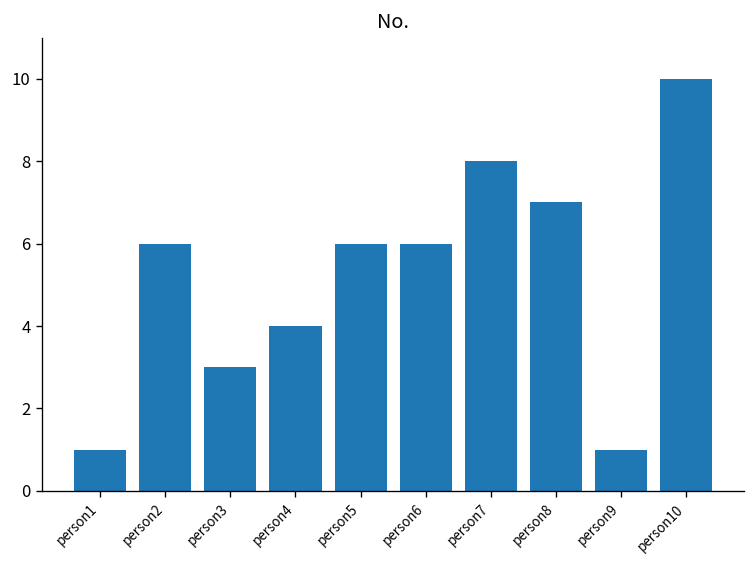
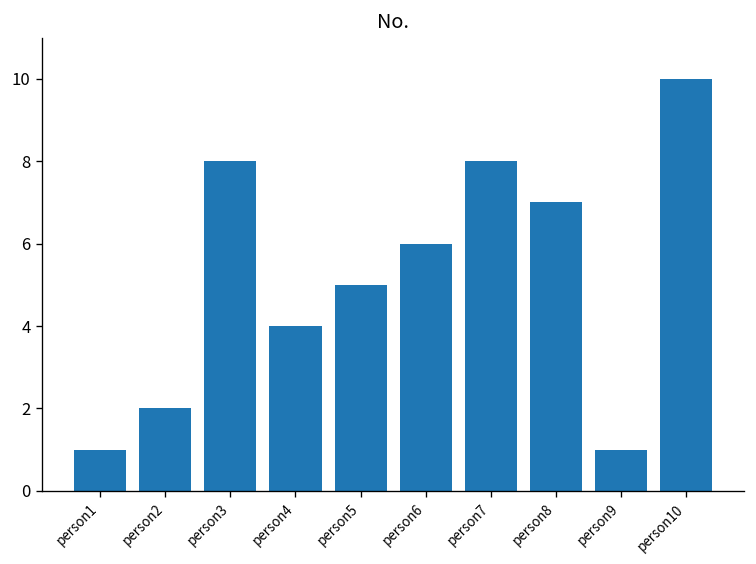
  {
    "person1": 1,
-   "person2": 6,
-   "person3": 3,
+   "person2": 2,
+   "person3": 8,
    "person4": 4,
-   "person5": 6,
+   "person5": 5,
    "person6": 6,
    "person7": 8,
    "person8": 7,
    "person9": 1,
    "person10": 10
  }
